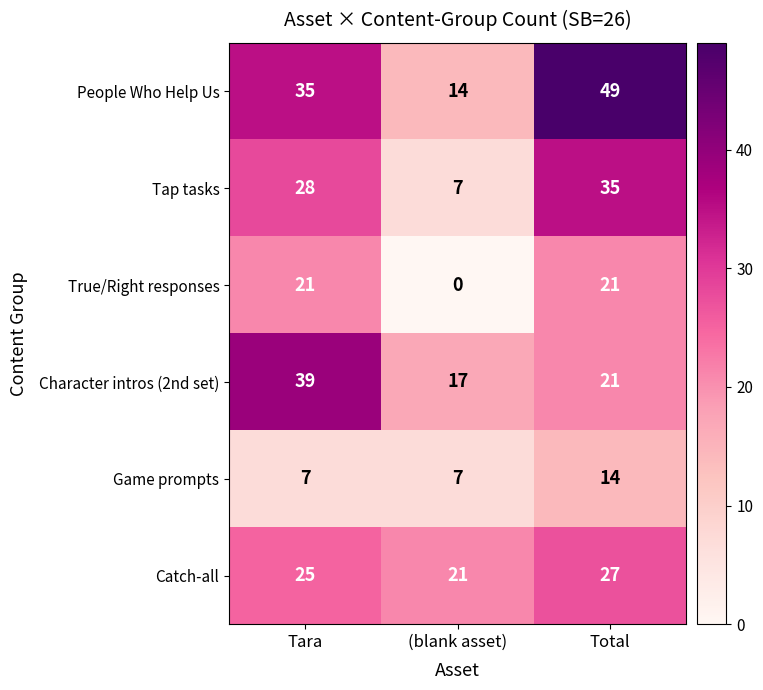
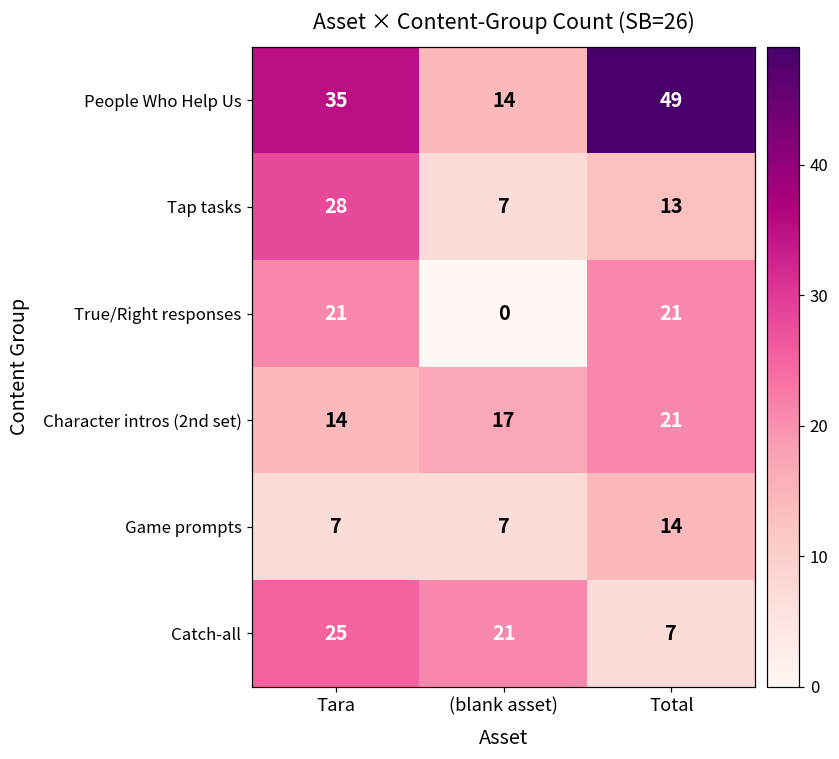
  {
    "People Who Help Us": {
      "Tara": 35,
      "(blank asset)": 14,
      "Total": 49
    },
    "Tap tasks": {
      "Tara": 28,
      "(blank asset)": 7,
-     "Total": 35
+     "Total": 13
    },
    "True/Right responses": {
      "Tara": 21,
      "(blank asset)": 0,
      "Total": 21
    },
    "Character intros (2nd set)": {
-     "Tara": 39,
+     "Tara": 14,
      "(blank asset)": 17,
      "Total": 21
    },
    "Game prompts": {
      "Tara": 7,
      "(blank asset)": 7,
      "Total": 14
    },
    "Catch-all": {
      "Tara": 25,
      "(blank asset)": 21,
-     "Total": 27
+     "Total": 7
    }
  }
